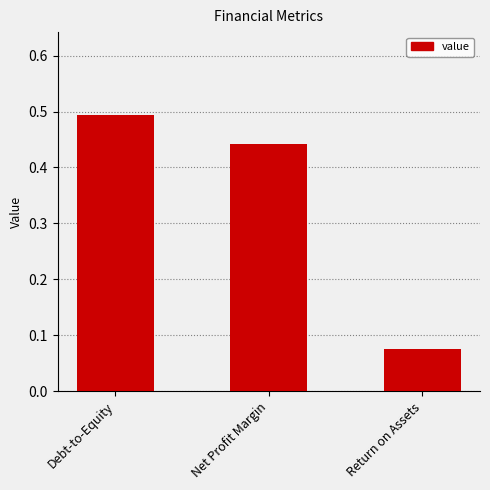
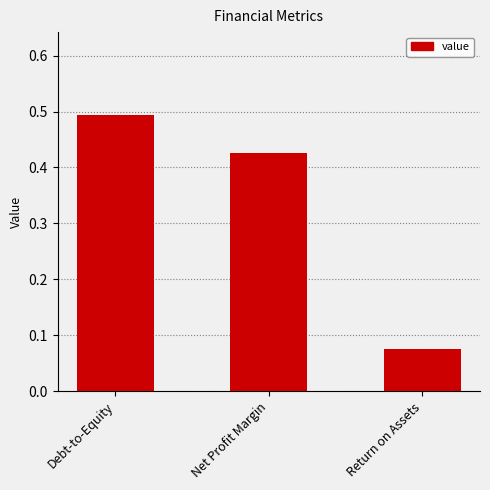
  {
    "Debt-to-Equity": 0.49,
-   "Net Profit Margin": 0.44,
+   "Net Profit Margin": 0.43,
    "Return on Assets": 0.07
  }
